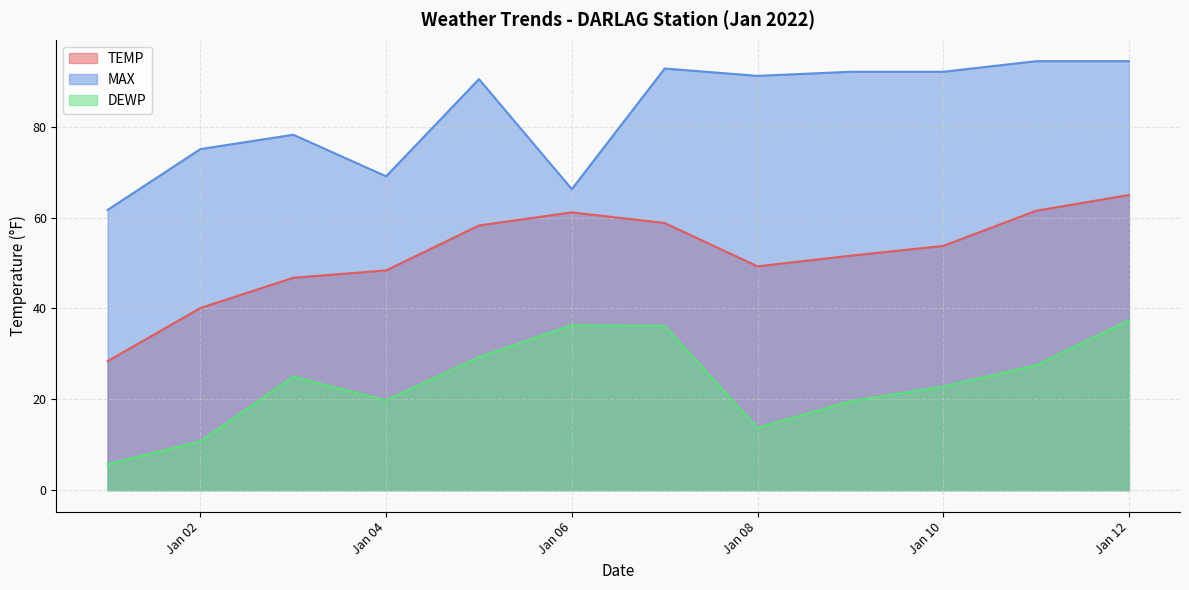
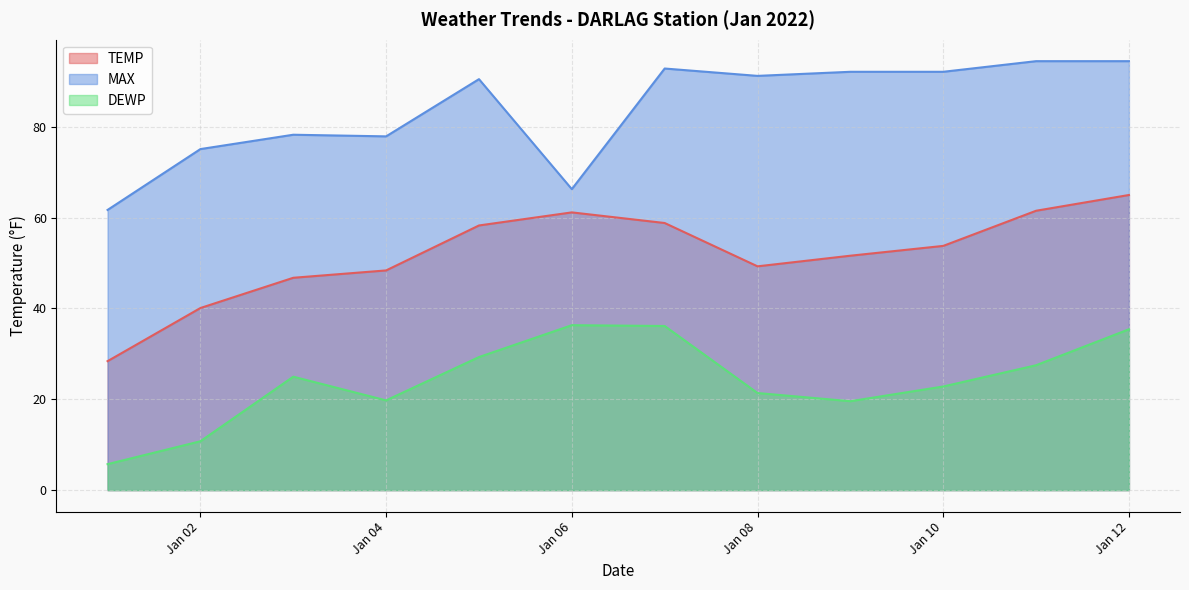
  {
    "TEMP": {
      "Jan 02": 40,
      "Jan 04": 48,
      "Jan 06": 61,
      "Jan 08": 49,
      "Jan 10": 54,
      "Jan 12": 65
    },
    "MAX": {
      "Jan 02": 75,
-     "Jan 04": 69,
+     "Jan 04": 78,
      "Jan 06": 66,
      "Jan 08": 91,
      "Jan 10": 92,
      "Jan 12": 94
    },
    "DEWP": {
      "Jan 02": 11,
      "Jan 04": 20,
      "Jan 06": 36,
-     "Jan 08": 14,
+     "Jan 08": 21,
      "Jan 10": 23,
-     "Jan 12": 37
+     "Jan 12": 35
    }
  }
